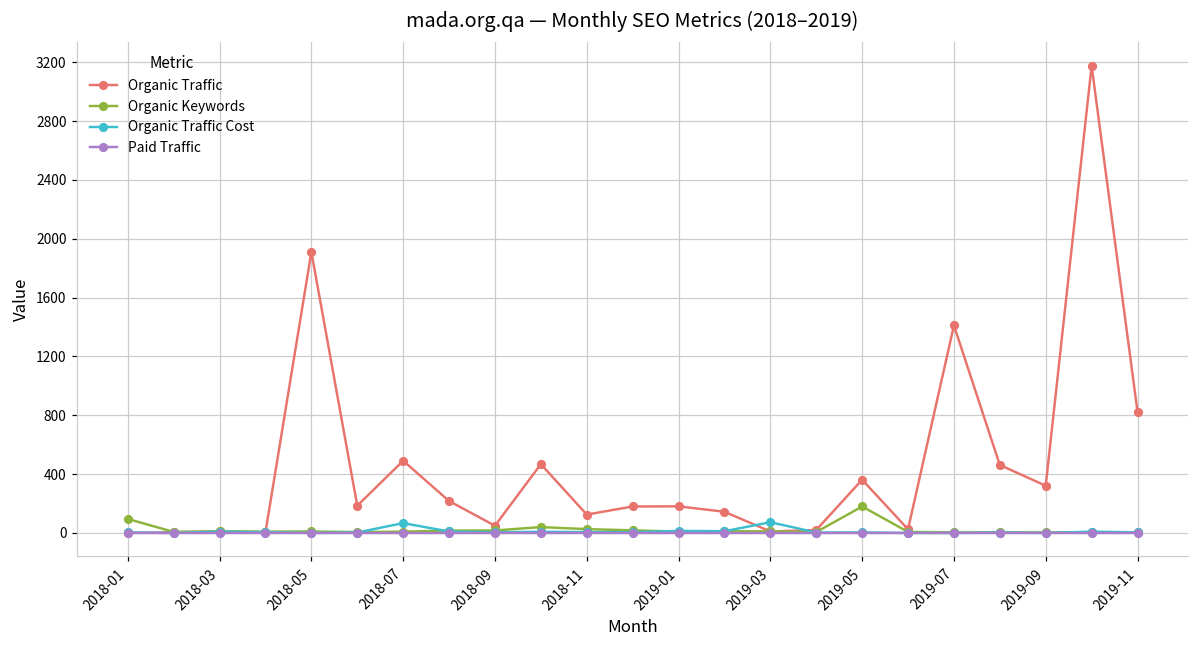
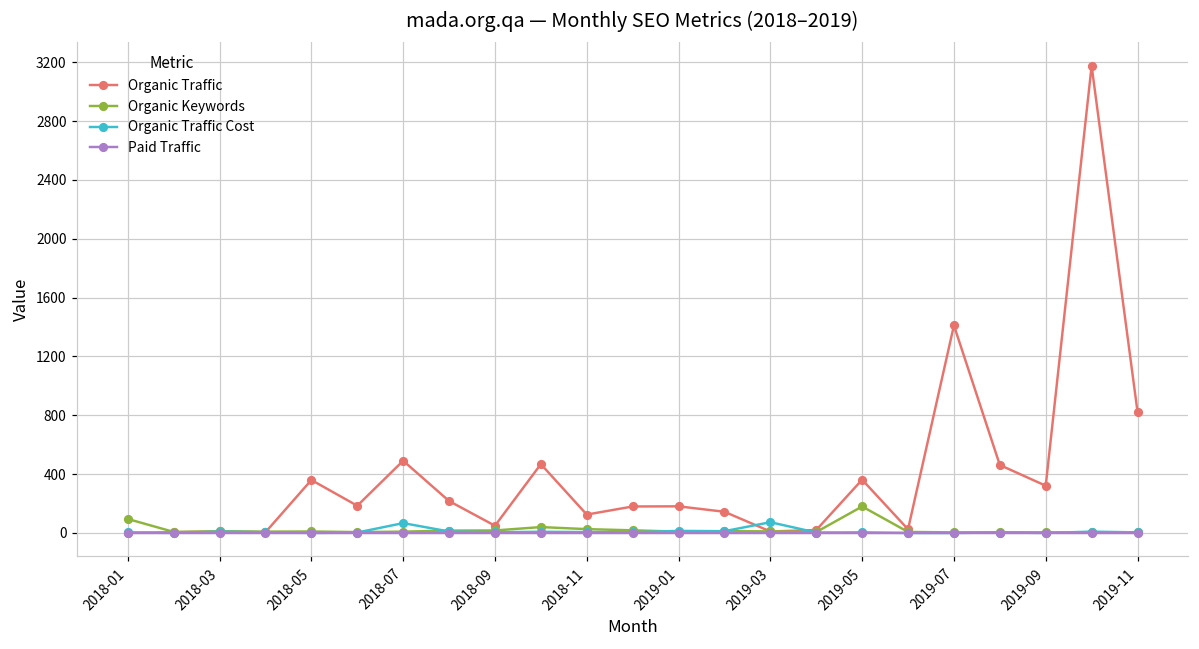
  {
    "Organic Traffic": {
-     "2018-05": 1910,
+     "2018-05": 360,
      "2018-07": 490,
      "2018-09": 50,
      "2018-11": 130,
      "2019-01": 180,
      "2019-05": 360,
      "2019-07": 1410,
      "2019-09": 320,
      "2019-11": 820
    },
    "Organic Keywords": {
      "2018-01": 100,
      "2018-11": 30,
      "2019-05": 180
    },
    "Organic Traffic Cost": {
      "2018-07": 70,
      "2019-03": 70
    }
  }
